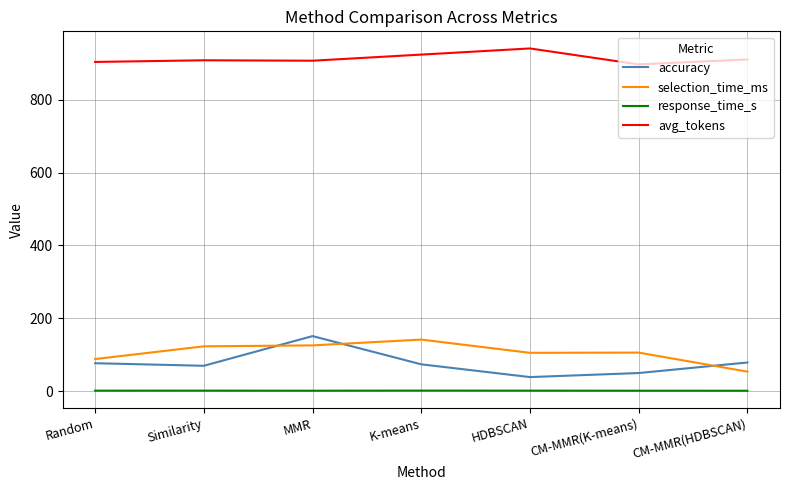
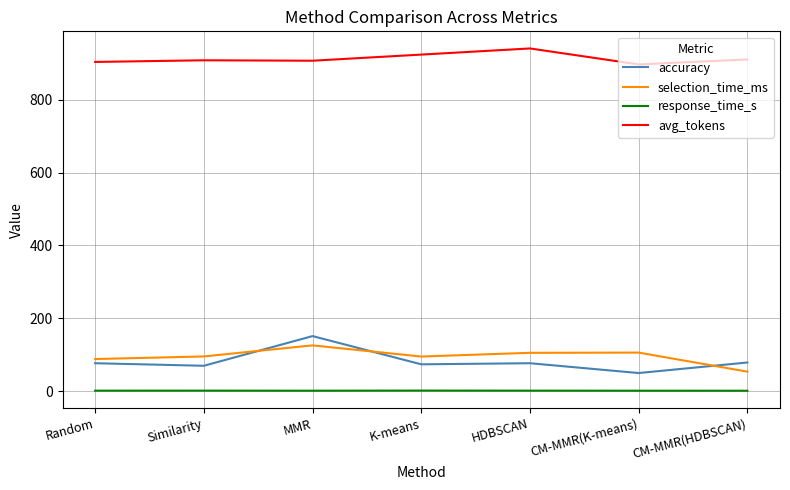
  {
    "accuracy": {
      "Random": 80,
      "Similarity": 70,
      "MMR": 150,
      "K-means": 70,
-     "HDBSCAN": 40,
+     "HDBSCAN": 80,
      "CM-MMR(K-means)": 50,
      "CM-MMR(HDBSCAN)": 80
    },
    "selection_time_ms": {
      "Random": 90,
-     "Similarity": 120,
+     "Similarity": 100,
      "MMR": 130,
-     "K-means": 140,
+     "K-means": 100,
      "HDBSCAN": 110,
      "CM-MMR(K-means)": 110,
      "CM-MMR(HDBSCAN)": 50
    },
    "response_time_s": {
      "Random": 0,
      "Similarity": 0,
      "MMR": 0,
      "K-means": 0,
      "HDBSCAN": 0,
      "CM-MMR(K-means)": 0,
      "CM-MMR(HDBSCAN)": 0
    },
    "avg_tokens": {
      "Random": 900,
      "Similarity": 910,
      "MMR": 910,
      "K-means": 920,
      "HDBSCAN": 940
    }
  }
